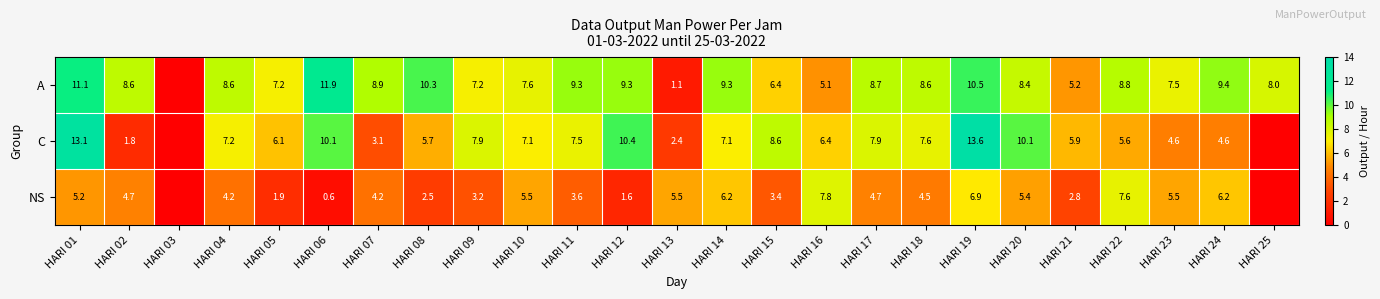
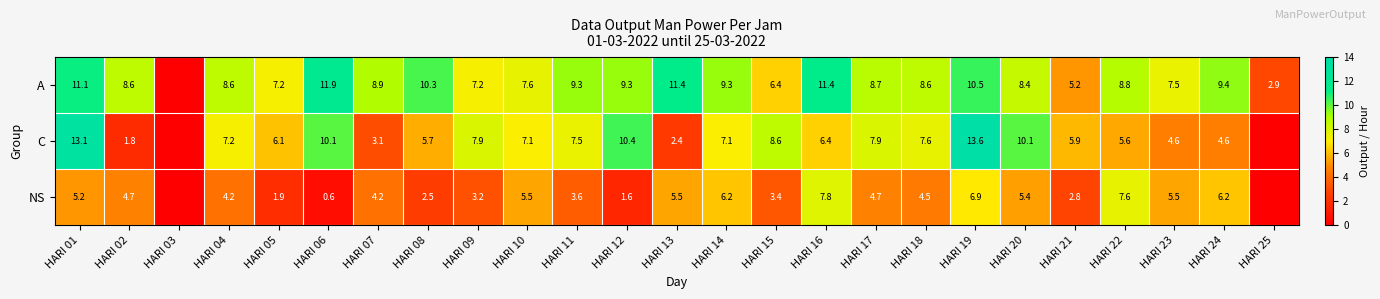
  {
    "A": {
      "HARI 01": 11.1,
      "HARI 02": 8.6,
      "HARI 04": 8.6,
      "HARI 05": 7.2,
      "HARI 06": 11.9,
      "HARI 07": 8.9,
      "HARI 08": 10.3,
      "HARI 09": 7.2,
      "HARI 10": 7.6,
      "HARI 11": 9.3,
      "HARI 12": 9.3,
-     "HARI 13": 1.1,
+     "HARI 13": 11.4,
      "HARI 14": 9.3,
      "HARI 15": 6.4,
-     "HARI 16": 5.1,
+     "HARI 16": 11.4,
      "HARI 17": 8.7,
      "HARI 18": 8.6,
      "HARI 19": 10.5,
      "HARI 20": 8.4,
      "HARI 21": 5.2,
      "HARI 22": 8.8,
      "HARI 23": 7.5,
      "HARI 24": 9.4,
-     "HARI 25": 8.0
+     "HARI 25": 2.9
    },
    "C": {
      "HARI 01": 13.1,
      "HARI 02": 1.8,
      "HARI 04": 7.2,
      "HARI 05": 6.1,
      "HARI 06": 10.1,
      "HARI 07": 3.1,
      "HARI 08": 5.7,
      "HARI 09": 7.9,
      "HARI 10": 7.1,
      "HARI 11": 7.5,
      "HARI 12": 10.4,
      "HARI 13": 2.4,
      "HARI 14": 7.1,
      "HARI 15": 8.6,
      "HARI 16": 6.4,
      "HARI 17": 7.9,
      "HARI 18": 7.6,
      "HARI 19": 13.6,
      "HARI 20": 10.1,
      "HARI 21": 5.9,
      "HARI 22": 5.6,
      "HARI 23": 4.6,
      "HARI 24": 4.6
    },
    "NS": {
      "HARI 01": 5.2,
      "HARI 02": 4.7,
      "HARI 04": 4.2,
      "HARI 05": 1.9,
      "HARI 06": 0.6,
      "HARI 07": 4.2,
      "HARI 08": 2.5,
      "HARI 09": 3.2,
      "HARI 10": 5.5,
      "HARI 11": 3.6,
      "HARI 12": 1.6,
      "HARI 13": 5.5,
      "HARI 14": 6.2,
      "HARI 15": 3.4,
      "HARI 16": 7.8,
      "HARI 17": 4.7,
      "HARI 18": 4.5,
      "HARI 19": 6.9,
      "HARI 20": 5.4,
      "HARI 21": 2.8,
      "HARI 22": 7.6,
      "HARI 23": 5.5,
      "HARI 24": 6.2
    }
  }
